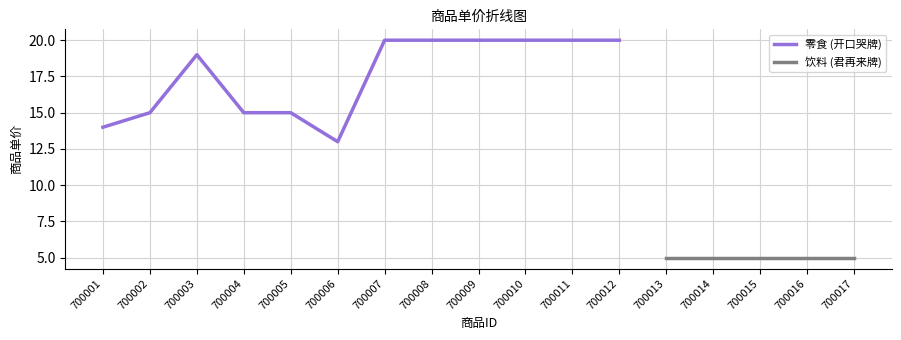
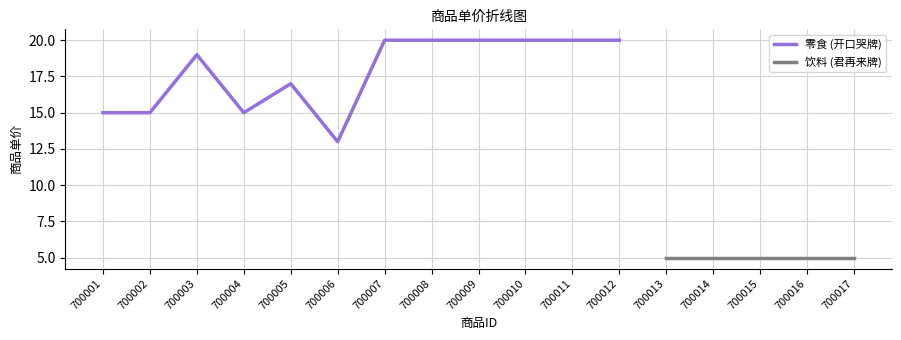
  {
    "零食 (开口哭牌)": {
-     "700001": 14,
+     "700001": 15,
      "700002": 15,
      "700003": 19,
      "700004": 15,
-     "700005": 15,
+     "700005": 17,
      "700006": 13,
      "700007": 20,
      "700008": 20,
      "700009": 20,
      "700010": 20,
      "700011": 20,
      "700012": 20
    },
    "饮料 (君再来牌)": {
      "700013": 5,
      "700014": 5,
      "700015": 5,
      "700016": 5,
      "700017": 5
    }
  }
